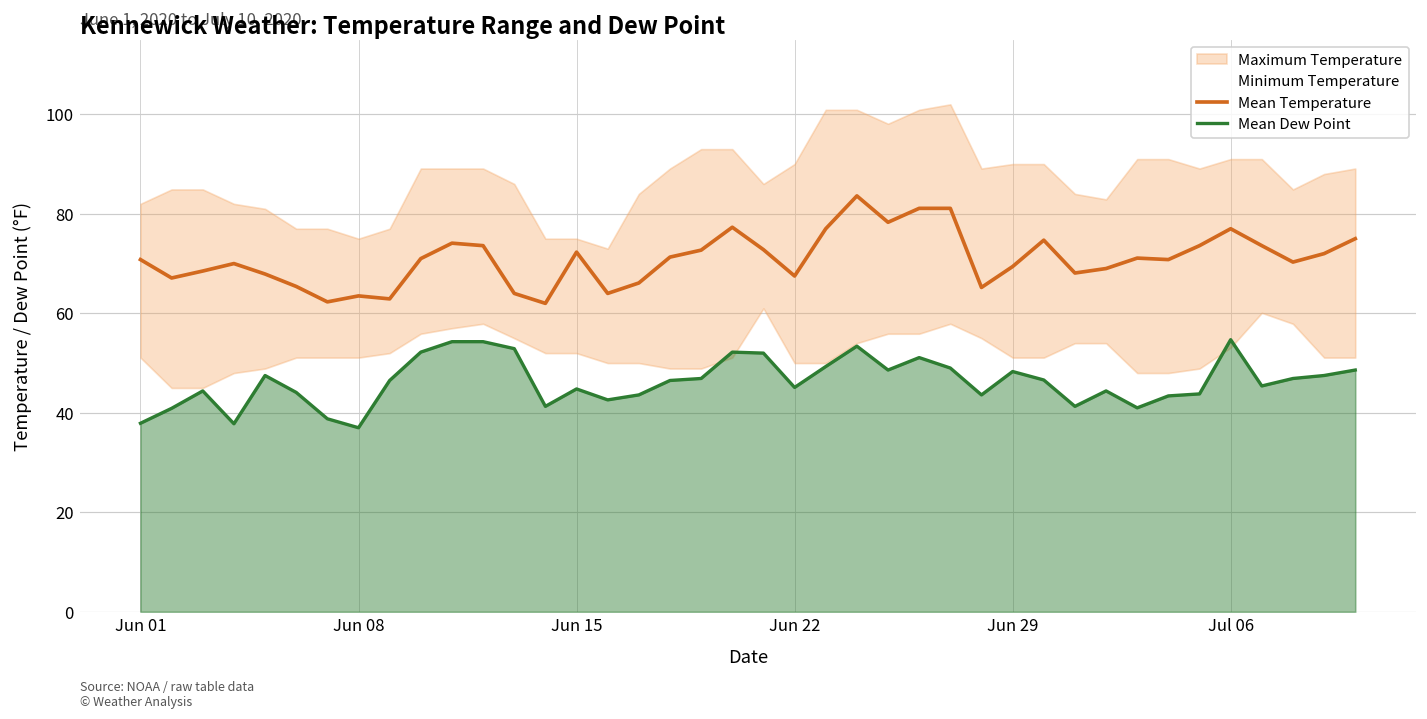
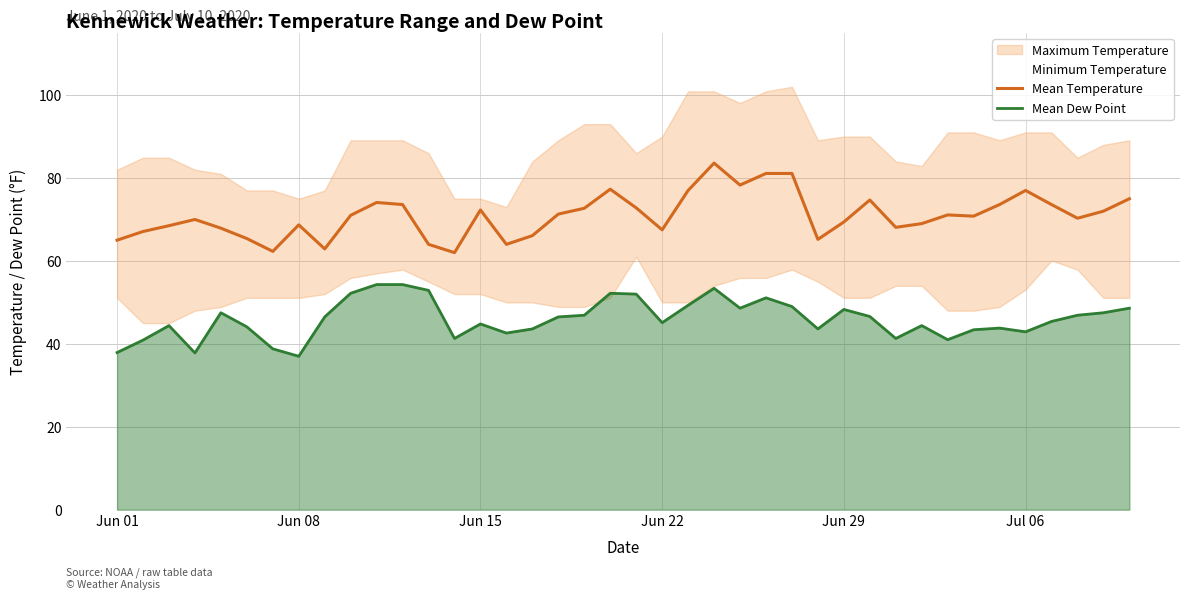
  {
    "Mean Temperature": {
-     "Jun 01": 71,
-     "Jun 08": 64,
+     "Jun 01": 65,
+     "Jun 08": 69,
      "Jun 15": 72,
      "Jun 22": 68,
      "Jun 29": 69,
      "Jul 06": 77
    },
    "Mean Dew Point": {
      "Jun 01": 38,
      "Jun 08": 37,
      "Jun 15": 45,
      "Jun 22": 45,
      "Jun 29": 48,
-     "Jul 06": 55
+     "Jul 06": 43
    }
  }
